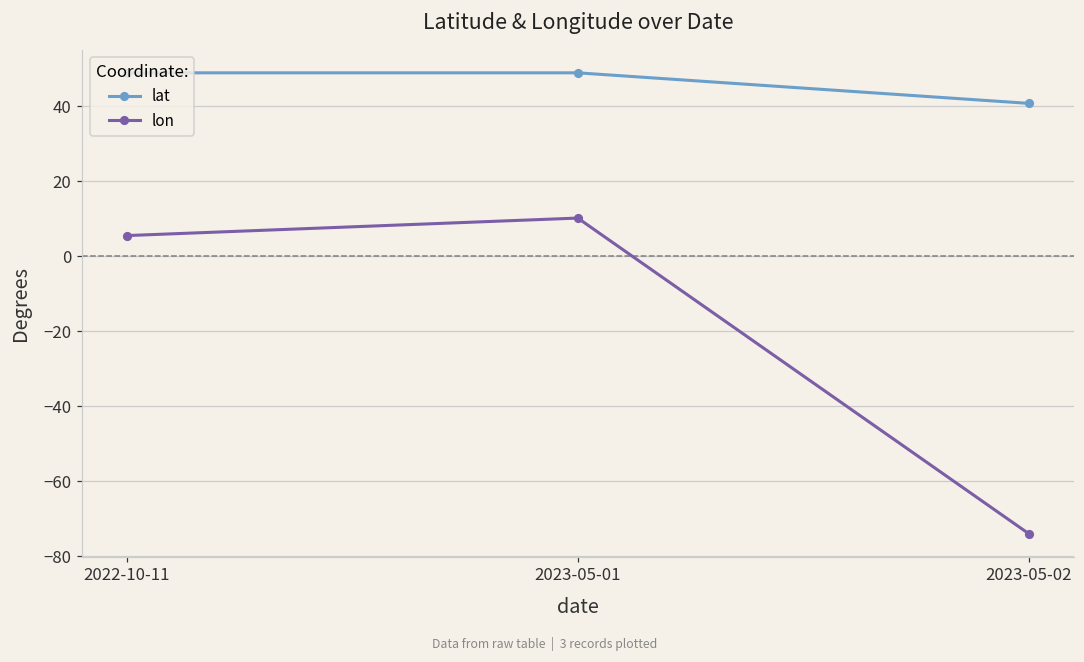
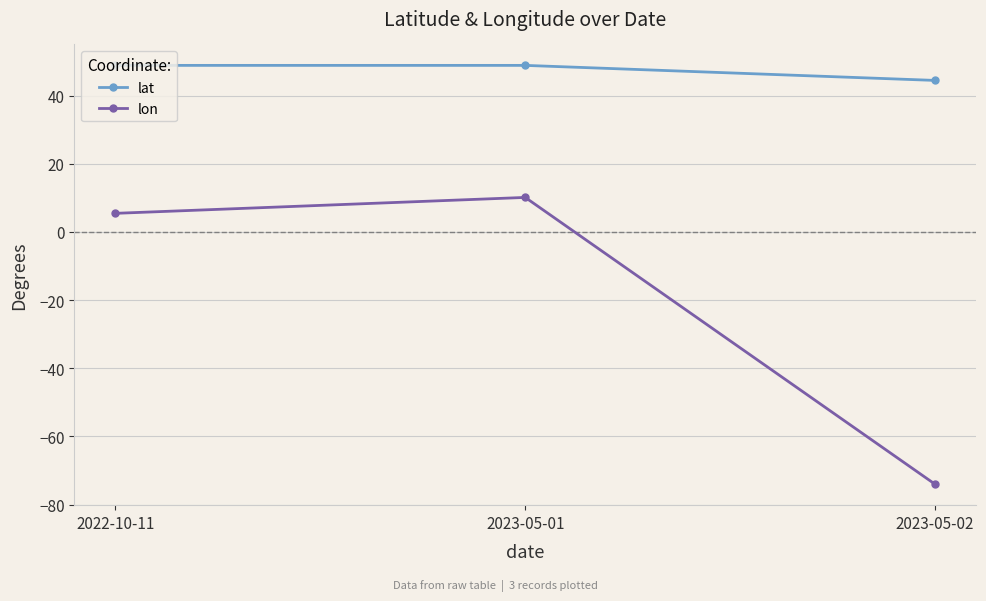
  {
    "lat": {
      "2023-05-01": 49,
-     "2023-05-02": 41
+     "2023-05-02": 44
    },
    "lon": {
      "2022-10-11": 5,
      "2023-05-01": 10,
      "2023-05-02": -74
    }
  }
